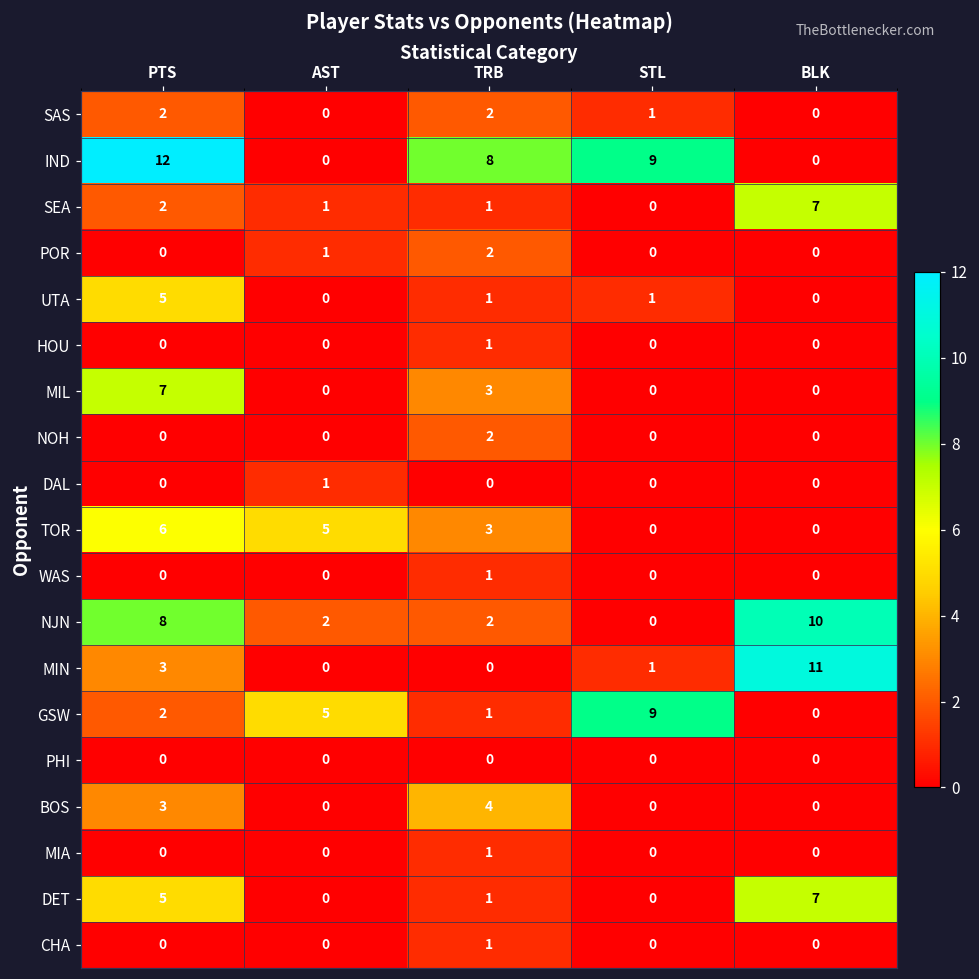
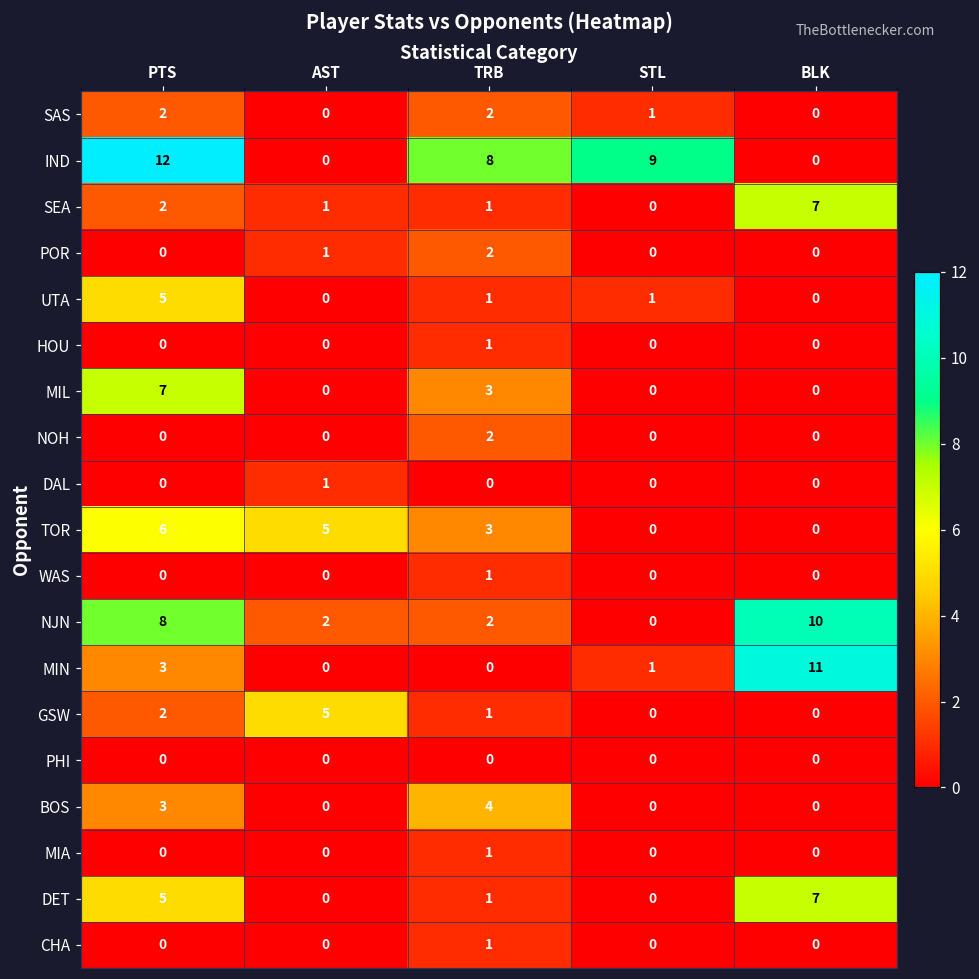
  {
    "SAS": {
      "PTS": 2,
      "AST": 0,
      "TRB": 2,
      "STL": 1,
      "BLK": 0
    },
    "IND": {
      "PTS": 12,
      "AST": 0,
      "TRB": 8,
      "STL": 9,
      "BLK": 0
    },
    "SEA": {
      "PTS": 2,
      "AST": 1,
      "TRB": 1,
      "STL": 0,
      "BLK": 7
    },
    "POR": {
      "PTS": 0,
      "AST": 1,
      "TRB": 2,
      "STL": 0,
      "BLK": 0
    },
    "UTA": {
      "PTS": 5,
      "AST": 0,
      "TRB": 1,
      "STL": 1,
      "BLK": 0
    },
    "HOU": {
      "PTS": 0,
      "AST": 0,
      "TRB": 1,
      "STL": 0,
      "BLK": 0
    },
    "MIL": {
      "PTS": 7,
      "AST": 0,
      "TRB": 3,
      "STL": 0,
      "BLK": 0
    },
    "NOH": {
      "PTS": 0,
      "AST": 0,
      "TRB": 2,
      "STL": 0,
      "BLK": 0
    },
    "DAL": {
      "PTS": 0,
      "AST": 1,
      "TRB": 0,
      "STL": 0,
      "BLK": 0
    },
    "TOR": {
      "PTS": 6,
      "AST": 5,
      "TRB": 3,
      "STL": 0,
      "BLK": 0
    },
    "WAS": {
      "PTS": 0,
      "AST": 0,
      "TRB": 1,
      "STL": 0,
      "BLK": 0
    },
    "NJN": {
      "PTS": 8,
      "AST": 2,
      "TRB": 2,
      "STL": 0,
      "BLK": 10
    },
    "MIN": {
      "PTS": 3,
      "AST": 0,
      "TRB": 0,
      "STL": 1,
      "BLK": 11
    },
    "GSW": {
      "PTS": 2,
      "AST": 5,
      "TRB": 1,
-     "STL": 9,
+     "STL": 0,
      "BLK": 0
    },
    "PHI": {
      "PTS": 0,
      "AST": 0,
      "TRB": 0,
      "STL": 0,
      "BLK": 0
    },
    "BOS": {
      "PTS": 3,
      "AST": 0,
      "TRB": 4,
      "STL": 0,
      "BLK": 0
    },
    "MIA": {
      "PTS": 0,
      "AST": 0,
      "TRB": 1,
      "STL": 0,
      "BLK": 0
    },
    "DET": {
      "PTS": 5,
      "AST": 0,
      "TRB": 1,
      "STL": 0,
      "BLK": 7
    },
    "CHA": {
      "PTS": 0,
      "AST": 0,
      "TRB": 1,
      "STL": 0,
      "BLK": 0
    }
  }
